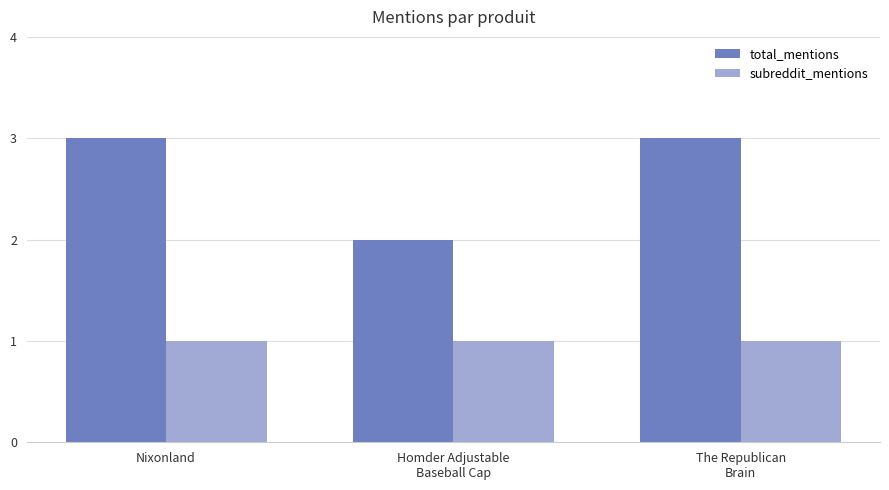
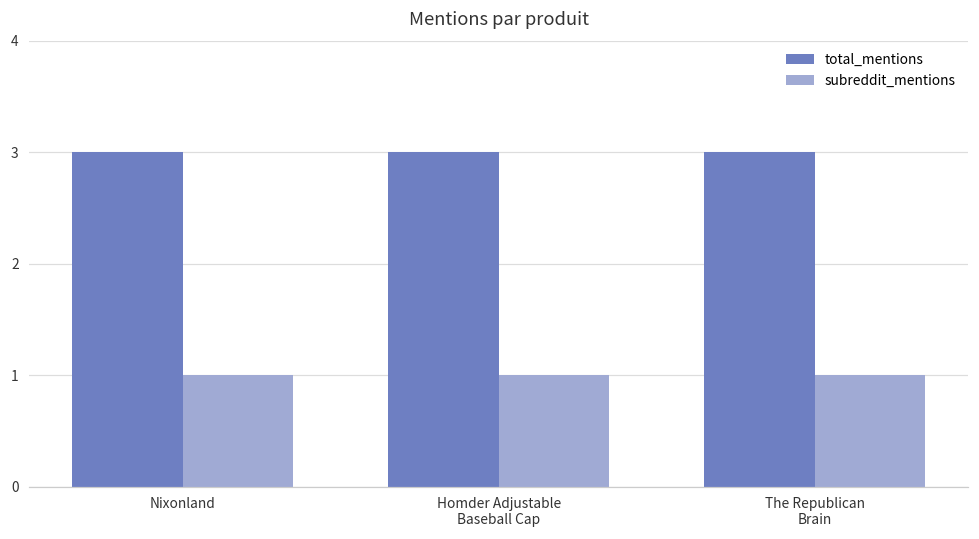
  {
    "total_mentions": {
      "Nixonland": 3,
-     "Homder Adjustable Baseball Cap": 2,
+     "Homder Adjustable Baseball Cap": 3,
      "The Republican Brain": 3
    },
    "subreddit_mentions": {
      "Nixonland": 1,
      "Homder Adjustable Baseball Cap": 1,
      "The Republican Brain": 1
    }
  }
